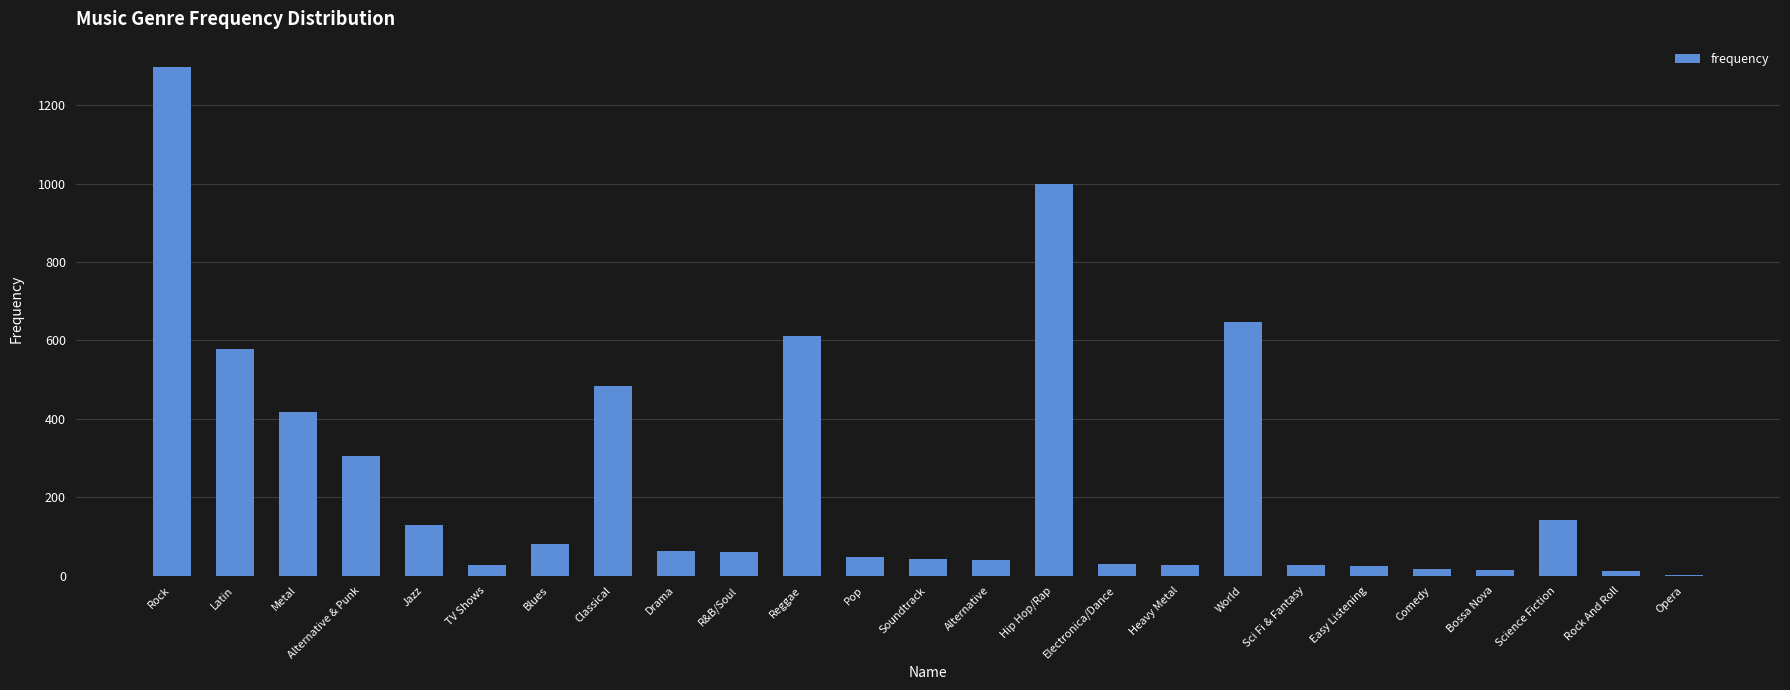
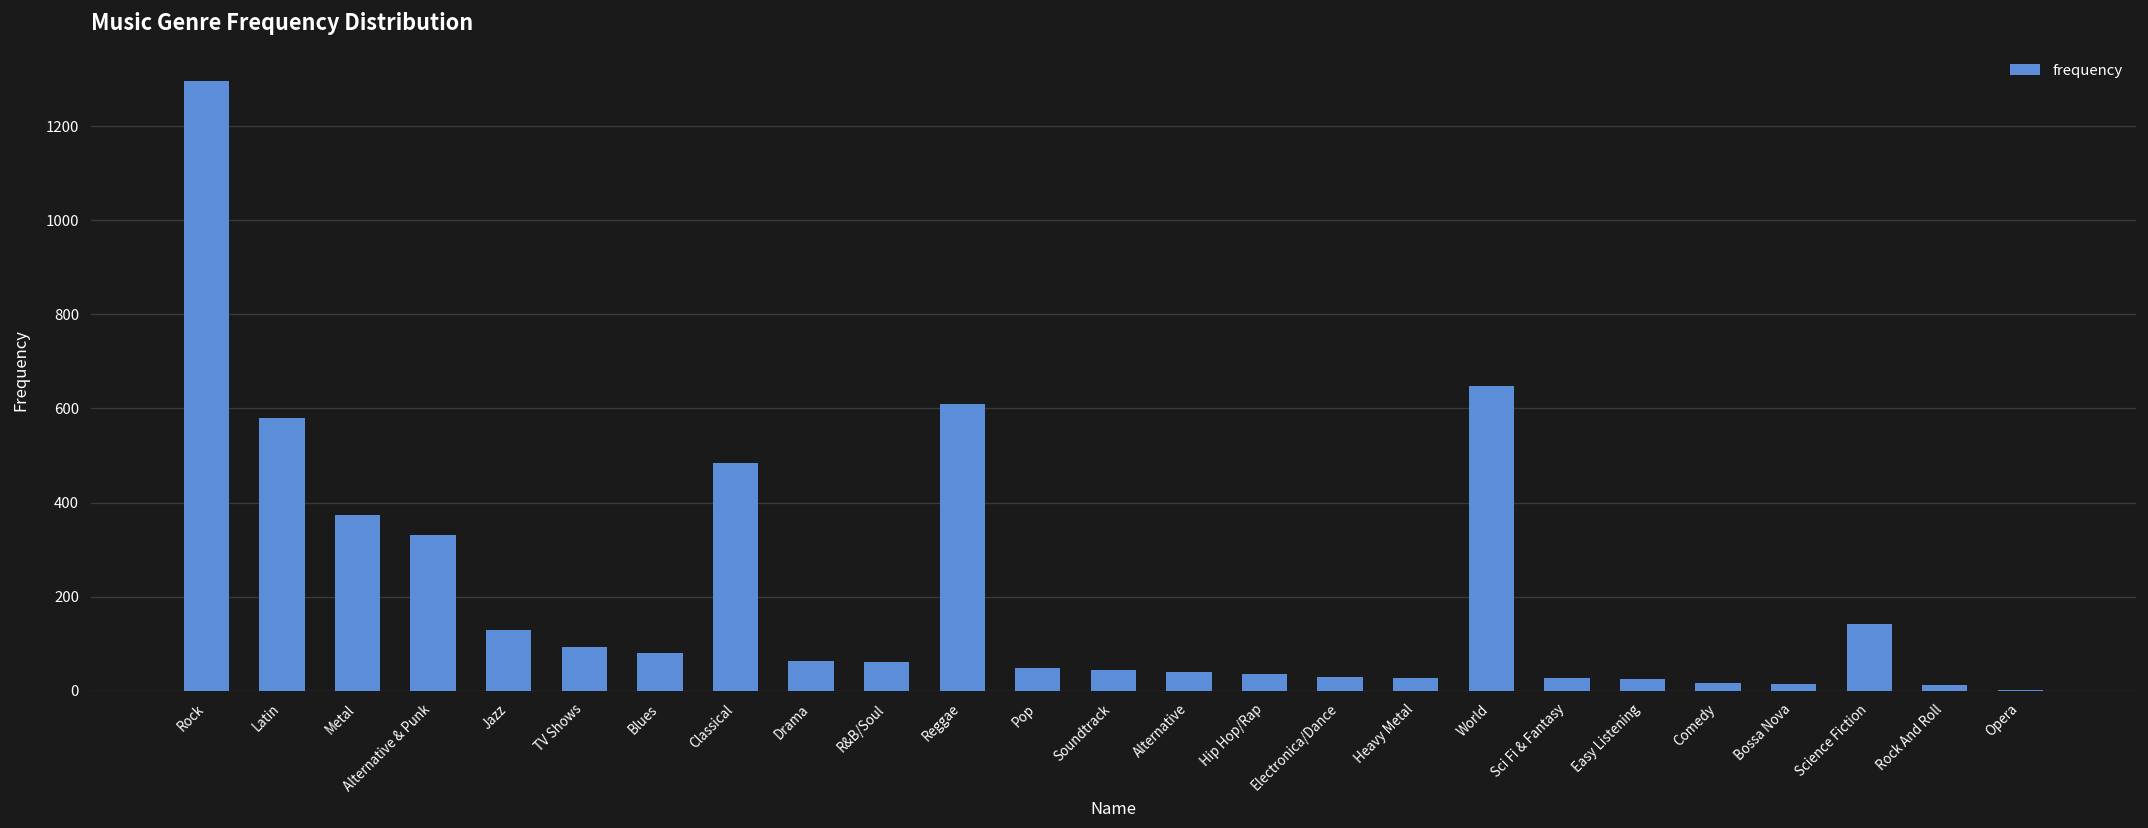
  {
    "Rock": 1300,
    "Latin": 580,
-   "Metal": 420,
-   "Alternative & Punk": 310,
+   "Metal": 370,
+   "Alternative & Punk": 330,
    "Jazz": 130,
-   "TV Shows": 30,
+   "TV Shows": 90,
    "Blues": 80,
    "Classical": 480,
    "Drama": 60,
    "R&B/Soul": 60,
    "Reggae": 610,
    "Pop": 50,
    "Soundtrack": 40,
    "Alternative": 40,
-   "Hip Hop/Rap": 1000,
+   "Hip Hop/Rap": 40,
    "Electronica/Dance": 30,
    "Heavy Metal": 30,
    "World": 650,
    "Sci Fi & Fantasy": 30,
    "Easy Listening": 20,
    "Comedy": 20,
    "Bossa Nova": 20,
    "Science Fiction": 140,
    "Rock And Roll": 10
  }
